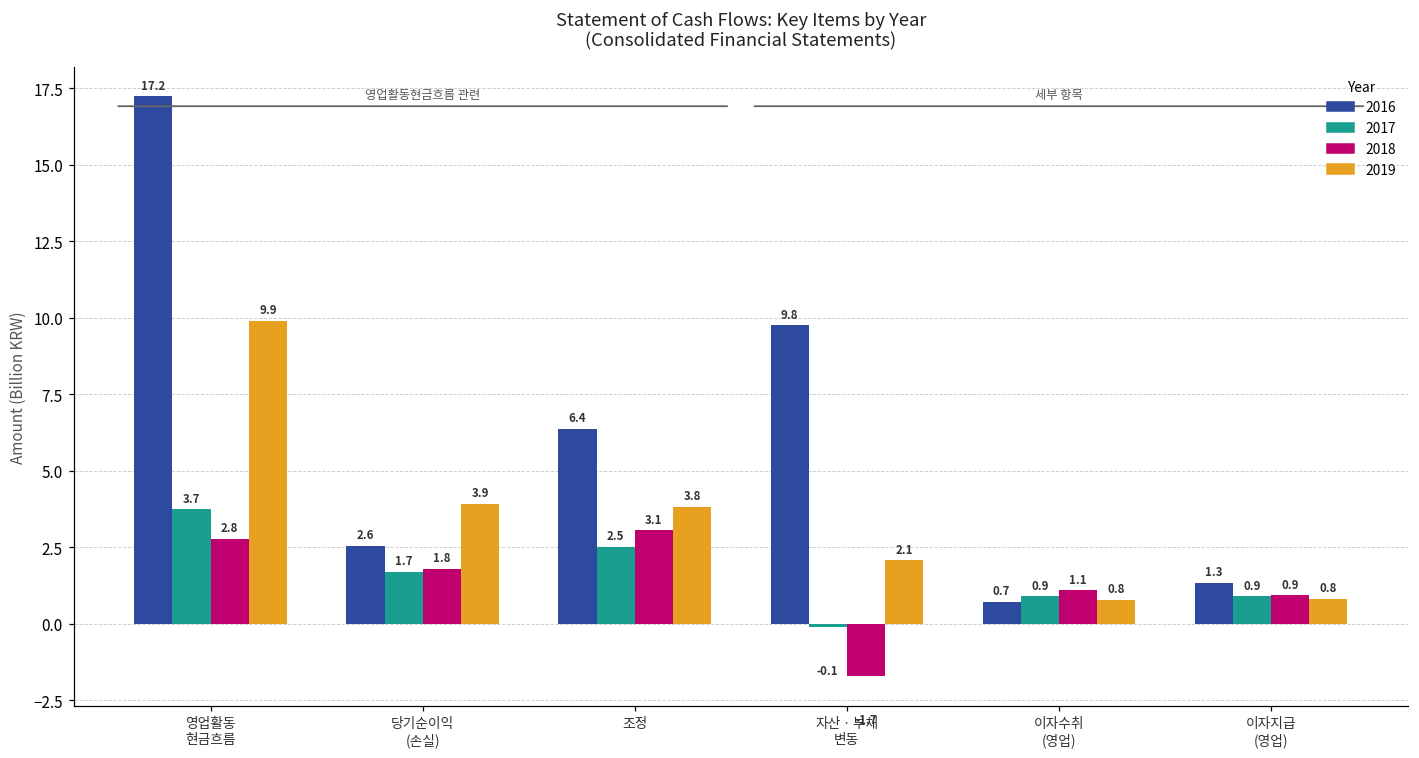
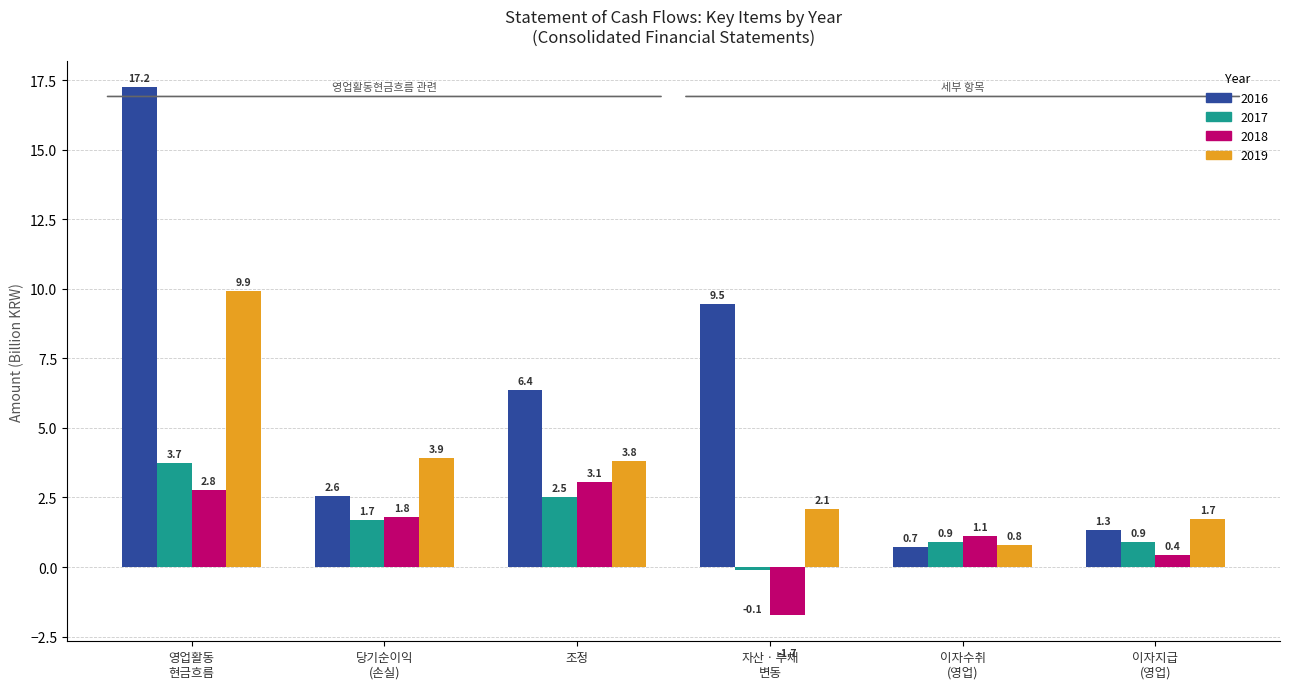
  {
    "2016": {
      "영업활동 현금흐름": 17.2,
      "당기순이익 (손실)": 2.6,
      "조정": 6.4,
-     "자산ㆍ부채 변동": 9.8,
+     "자산ㆍ부채 변동": 9.5,
      "이자수취 (영업)": 0.7,
      "이자지급 (영업)": 1.3
    },
    "2017": {
      "영업활동 현금흐름": 3.7,
      "당기순이익 (손실)": 1.7,
      "조정": 2.5,
      "이자수취 (영업)": 0.9,
      "이자지급 (영업)": 0.9
    },
    "2018": {
      "영업활동 현금흐름": 2.8,
      "당기순이익 (손실)": 1.8,
      "조정": 3.1,
      "이자수취 (영업)": 1.1,
-     "이자지급 (영업)": 0.9
+     "이자지급 (영업)": 0.4
    },
    "2019": {
      "영업활동 현금흐름": 9.9,
      "당기순이익 (손실)": 3.9,
      "조정": 3.8,
      "자산ㆍ부채 변동": 2.1,
      "이자수취 (영업)": 0.8,
-     "이자지급 (영업)": 0.8
+     "이자지급 (영업)": 1.7
    }
  }
